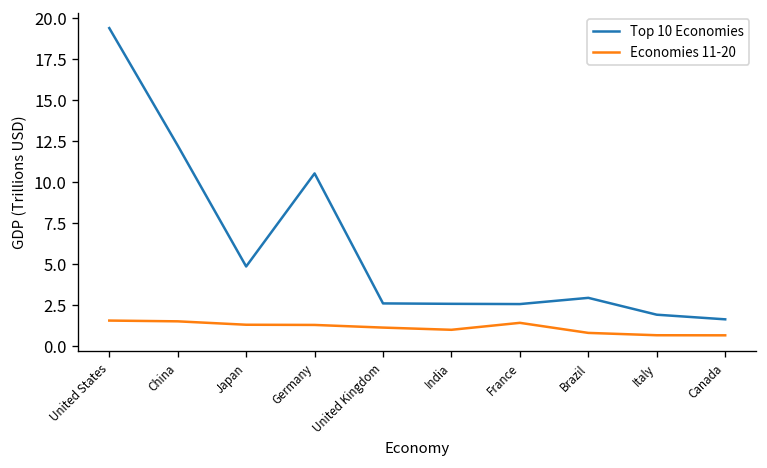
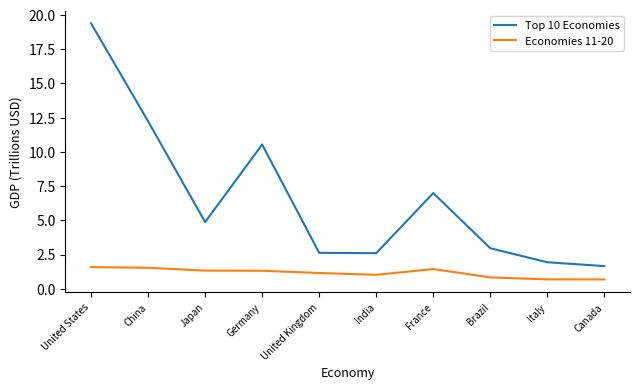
  {
    "Top 10 Economies": {
      "United States": 19.4,
      "China": 12.2,
      "Japan": 4.9,
      "Germany": 10.5,
      "United Kingdom": 2.6,
      "India": 2.6,
-     "France": 2.6,
+     "France": 7.0,
      "Brazil": 3.0,
      "Italy": 1.9,
      "Canada": 1.7
    },
    "Economies 11-20": {
      "United States": 1.6,
      "China": 1.5,
      "Japan": 1.3,
      "Germany": 1.3,
      "United Kingdom": 1.1,
      "India": 1.0,
      "France": 1.4,
      "Brazil": 0.8,
      "Italy": 0.7,
      "Canada": 0.7
    }
  }
